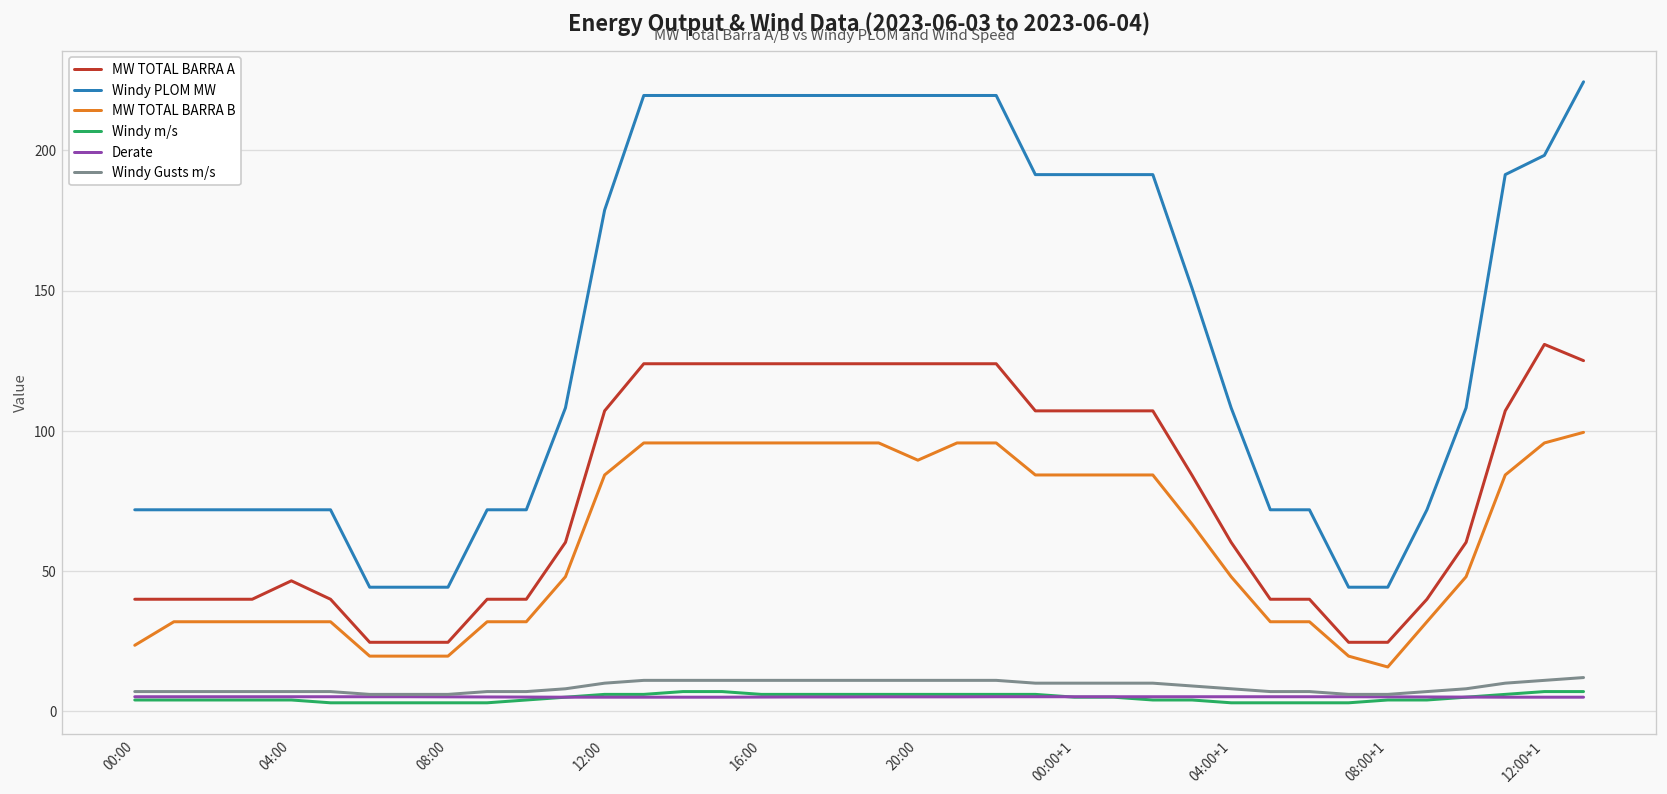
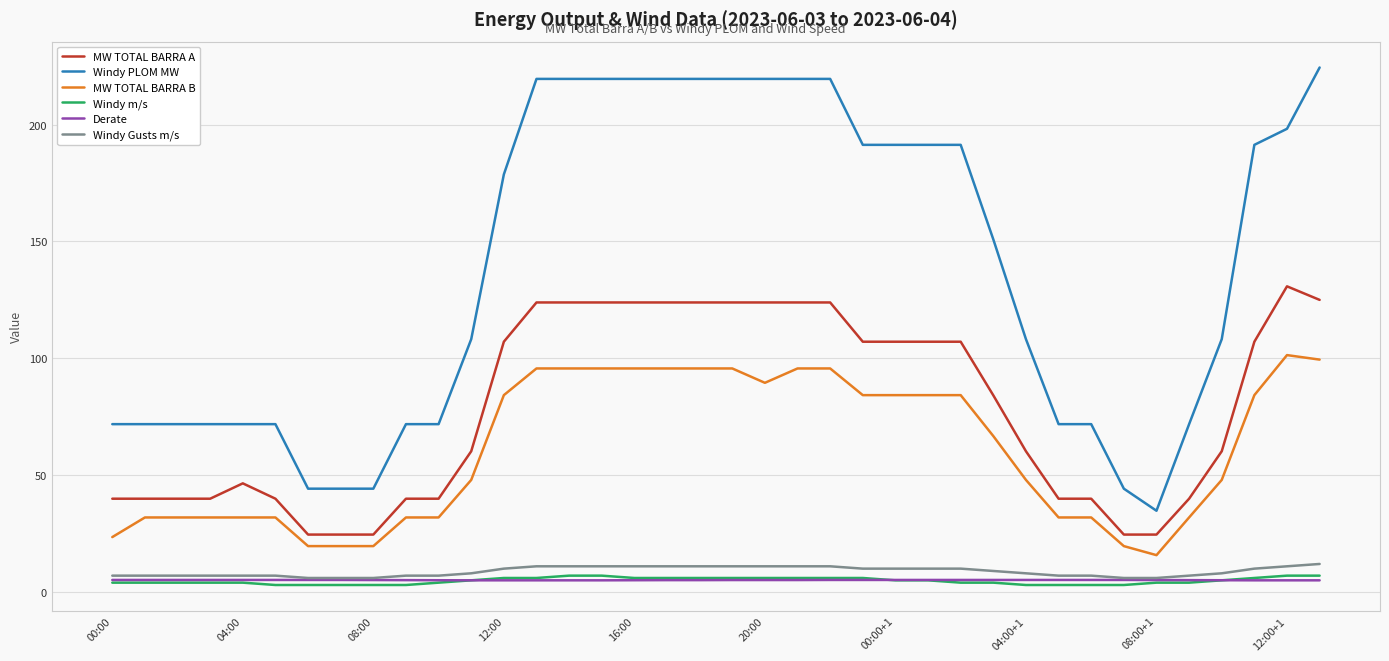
  {
    "MW TOTAL BARRA A": {
      "00:00": 40,
      "04:00": 46,
      "08:00": 25,
      "12:00": 107,
      "16:00": 124,
      "20:00": 124,
      "00:00+1": 107,
      "04:00+1": 60,
      "08:00+1": 25,
      "12:00+1": 131
    },
    "Windy PLOM MW": {
      "00:00": 72,
      "04:00": 72,
      "08:00": 44,
      "12:00": 179,
      "16:00": 220,
      "20:00": 220,
      "00:00+1": 191,
      "04:00+1": 108,
-     "08:00+1": 44,
+     "08:00+1": 35,
      "12:00+1": 198
    },
    "MW TOTAL BARRA B": {
      "00:00": 24,
      "04:00": 32,
      "08:00": 20,
      "12:00": 84,
      "16:00": 96,
      "20:00": 90,
      "00:00+1": 84,
      "04:00+1": 48,
      "08:00+1": 16,
-     "12:00+1": 96
+     "12:00+1": 101
    },
    "Windy m/s": {
      "00:00": 4,
      "04:00": 4,
      "08:00": 3,
      "04:00+1": 3,
      "08:00+1": 4,
      "12:00+1": 7
    },
    "Derate": {
      "00:00": 5,
      "04:00": 5,
      "04:00+1": 5,
      "12:00+1": 5
    },
    "Windy Gusts m/s": {
      "00:00": 7,
      "04:00": 7,
      "12:00": 10,
      "16:00": 11,
      "20:00": 11,
      "00:00+1": 10,
      "04:00+1": 8,
      "12:00+1": 11
    }
  }
